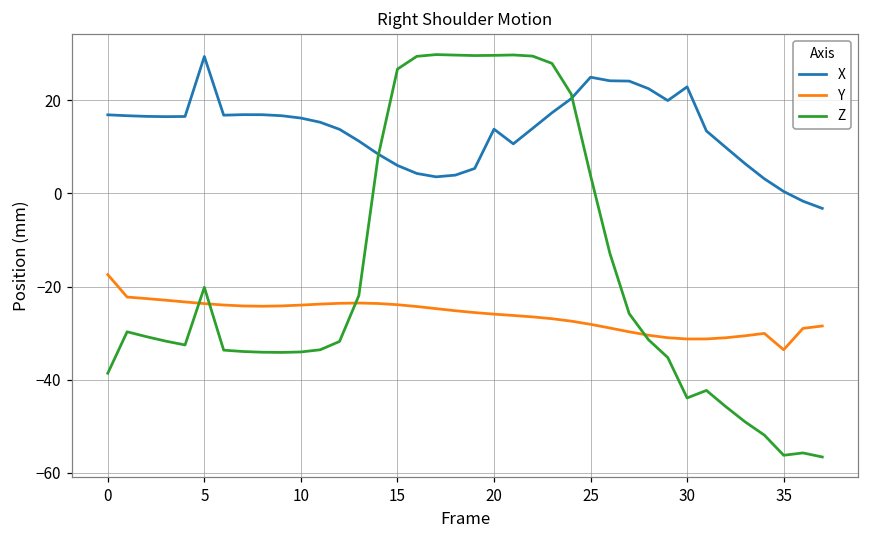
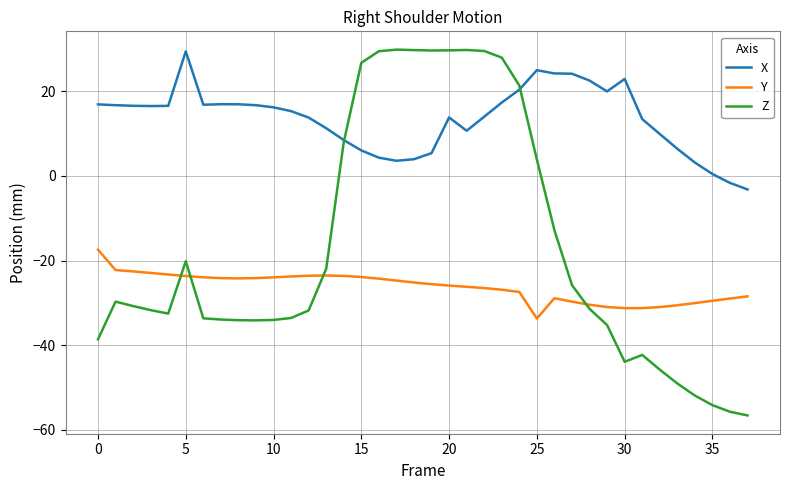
  {
    "X": {
      "0": 17,
      "5": 29,
      "10": 16,
      "15": 6,
      "20": 14,
      "25": 25,
      "30": 23,
      "35": 0
    },
    "Y": {
      "0": -17,
      "5": -24,
      "10": -24,
      "15": -24,
      "20": -26,
-     "25": -28,
+     "25": -34,
      "30": -31,
-     "35": -34
+     "35": -30
    },
    "Z": {
      "0": -39,
      "5": -20,
      "10": -34,
      "15": 27,
      "20": 30,
      "25": 4,
      "30": -44,
-     "35": -56
+     "35": -54
    }
  }
